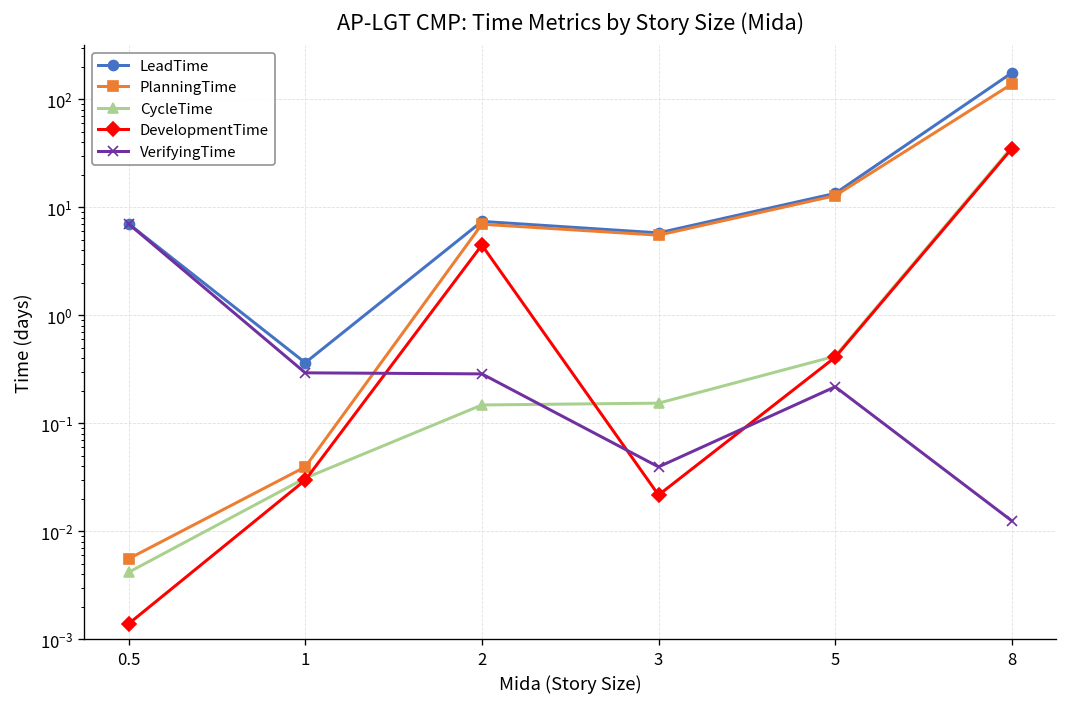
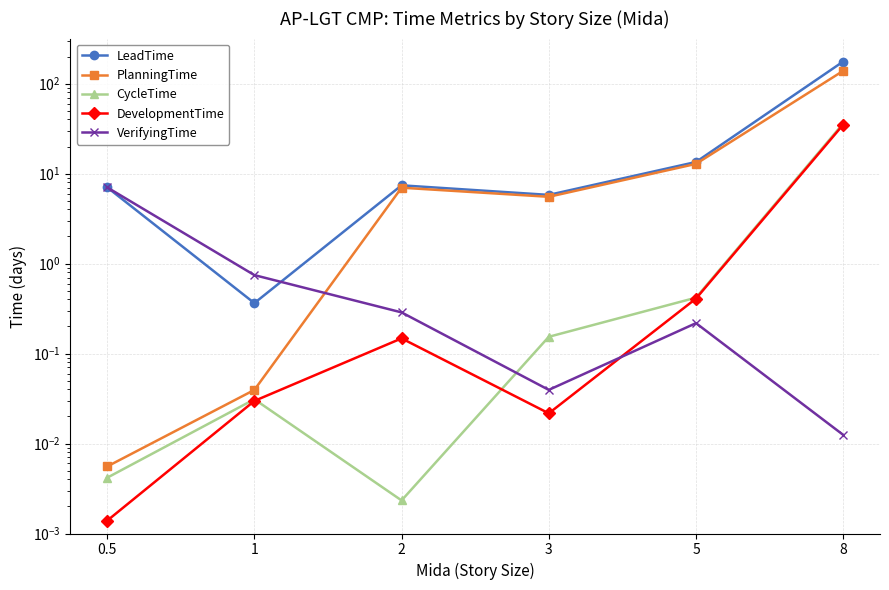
  {
    "LeadTime": {
      "1": 0.36,
      "8": 180
    },
    "PlanningTime": {
      "0.5": 0.006,
      "1": 0.04,
      "8": 140
    },
    "CycleTime": {
      "0.5": 0.004,
-     "2": 0.15,
+     "2": 0.0023,
      "3": 0.15
    },
    "DevelopmentTime": {
      "0.5": 0.0014,
-     "2": 4,
+     "2": 0.15,
      "3": 0.022
    },
    "VerifyingTime": {
-     "1": 0.29,
+     "1": 0.7,
      "2": 0.29,
      "3": 0.04,
      "5": 0.22,
      "8": 0.012
    }
  }
